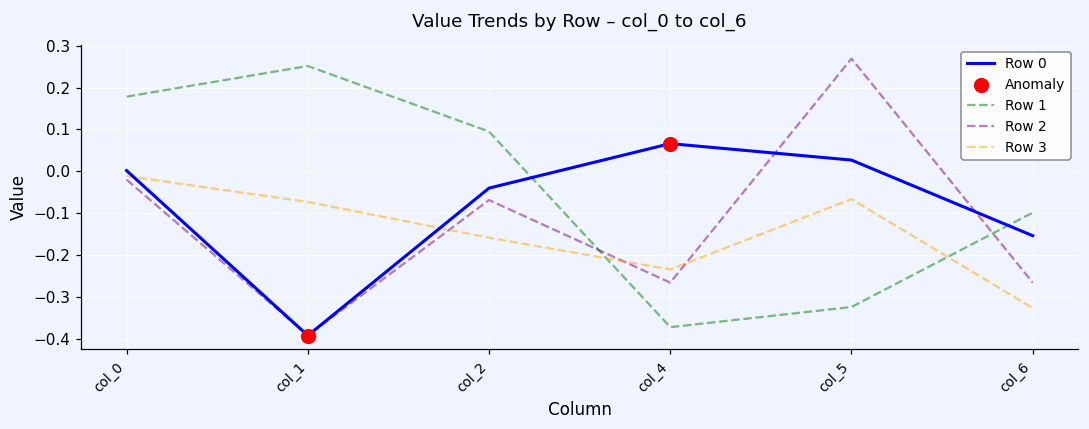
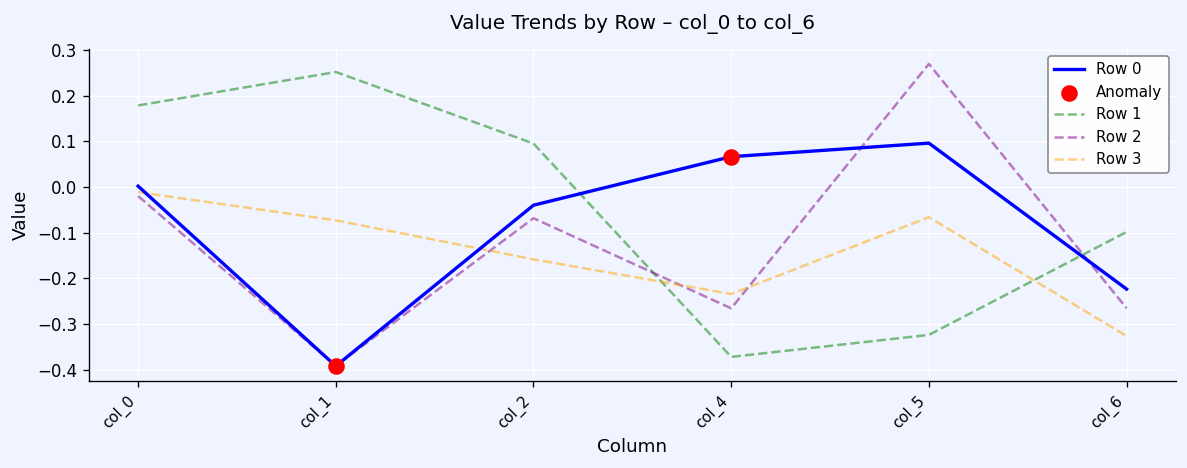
  {
    "Row 0": {
      "col_0": 0.00,
      "col_2": -0.04,
-     "col_5": 0.03,
-     "col_6": -0.15
+     "col_5": 0.10,
+     "col_6": -0.22
    },
    "Row 1": {
      "col_0": 0.18,
      "col_1": 0.25,
      "col_2": 0.10,
      "col_4": -0.37,
      "col_5": -0.32,
      "col_6": -0.10
    },
    "Row 2": {
      "col_0": -0.02,
      "col_2": -0.07,
      "col_4": -0.27,
      "col_5": 0.27,
      "col_6": -0.27
    },
    "Row 3": {
      "col_0": -0.01,
      "col_1": -0.07,
      "col_2": -0.16,
      "col_4": -0.23,
      "col_5": -0.07,
      "col_6": -0.33
    }
  }
